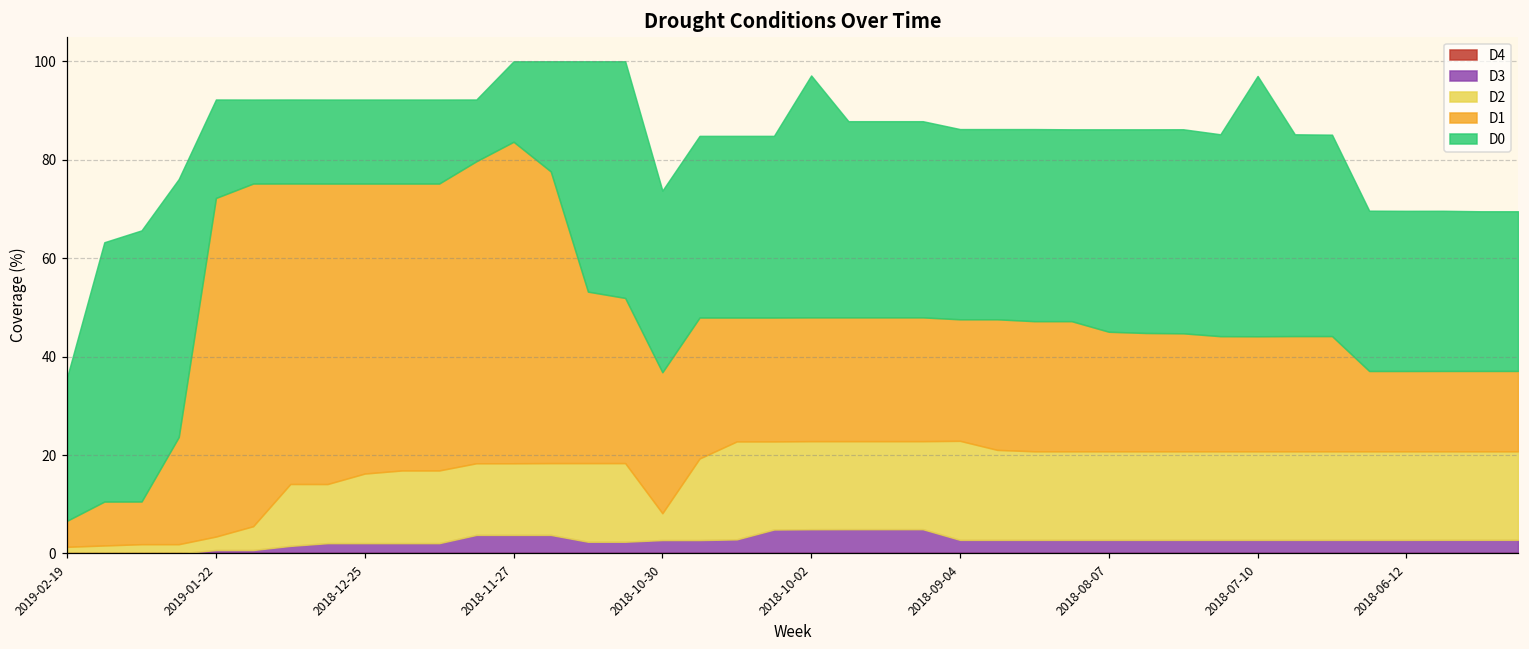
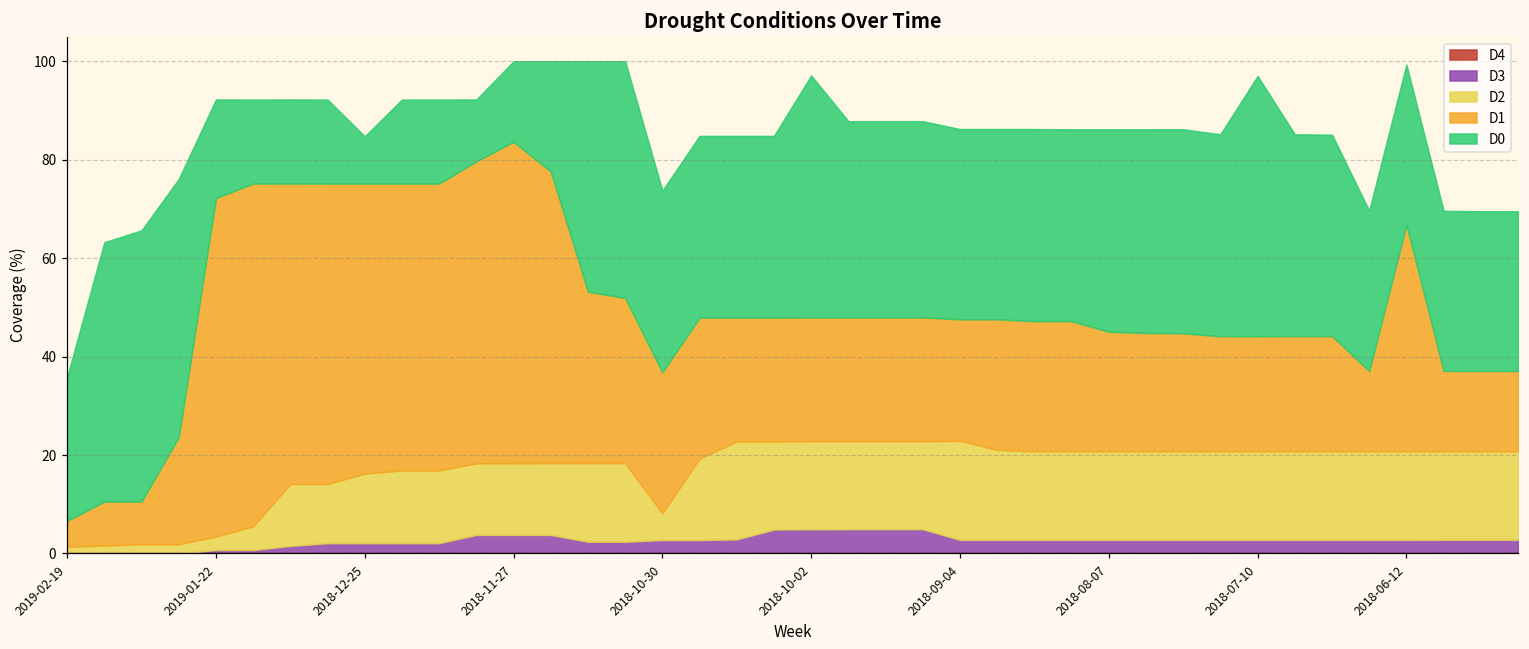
  {
    "D4": {
      "2019-01-22": 0,
      "2018-12-25": 0,
      "2018-11-27": 0,
      "2018-10-30": 0,
      "2018-10-02": 0,
      "2018-09-04": 0,
      "2018-08-07": 0,
      "2018-07-10": 0,
      "2018-06-12": 0
    },
    "D3": {
      "2019-01-22": 1,
      "2018-12-25": 2,
      "2018-11-27": 4,
      "2018-10-30": 3,
      "2018-10-02": 5,
      "2018-09-04": 3,
      "2018-08-07": 3,
      "2018-07-10": 3,
      "2018-06-12": 3
    },
    "D2": {
      "2019-02-19": 1,
      "2019-01-22": 3,
      "2018-12-25": 14,
      "2018-11-27": 15,
      "2018-10-30": 5,
      "2018-10-02": 18,
      "2018-09-04": 20,
      "2018-08-07": 18,
      "2018-07-10": 18,
      "2018-06-12": 18
    },
    "D1": {
      "2019-02-19": 5,
      "2019-01-22": 69,
      "2018-12-25": 59,
      "2018-11-27": 65,
      "2018-10-30": 29,
      "2018-10-02": 25,
      "2018-09-04": 25,
      "2018-08-07": 24,
      "2018-07-10": 23,
-     "2018-06-12": 16
+     "2018-06-12": 46
    },
    "D0": {
      "2019-02-19": 29,
      "2019-01-22": 20,
-     "2018-12-25": 17,
+     "2018-12-25": 10,
      "2018-11-27": 16,
      "2018-10-30": 37,
      "2018-10-02": 49,
      "2018-09-04": 39,
      "2018-08-07": 41,
      "2018-07-10": 53,
      "2018-06-12": 33
    }
  }
